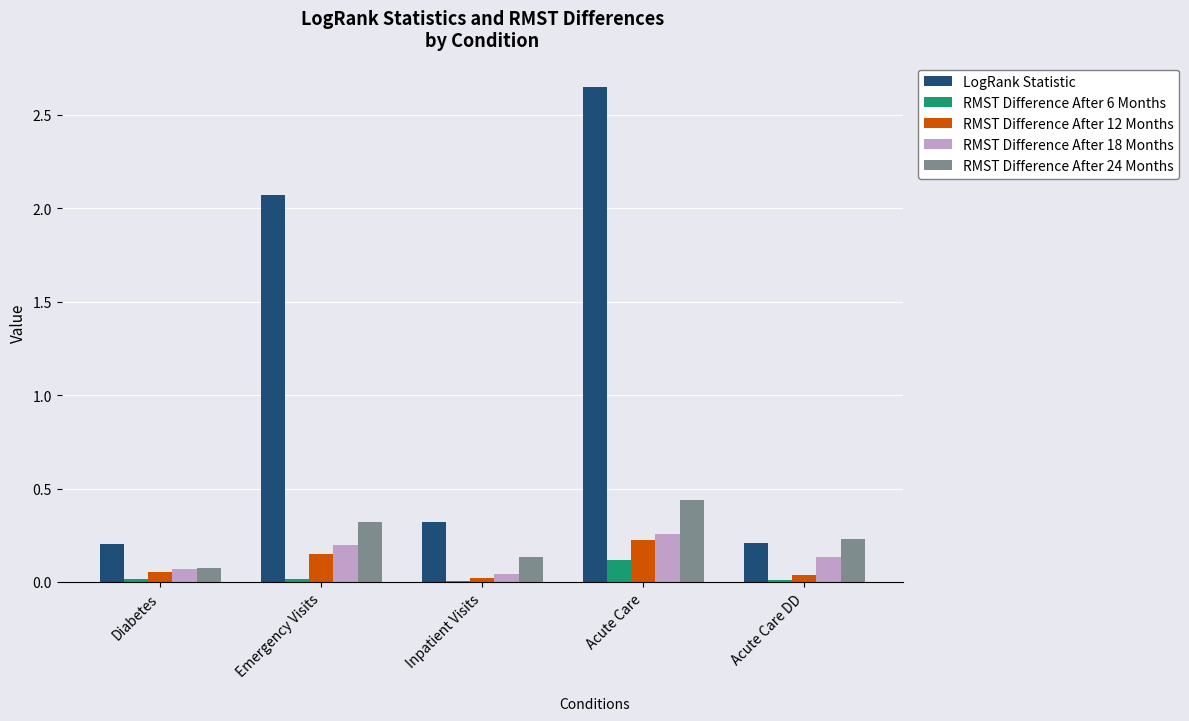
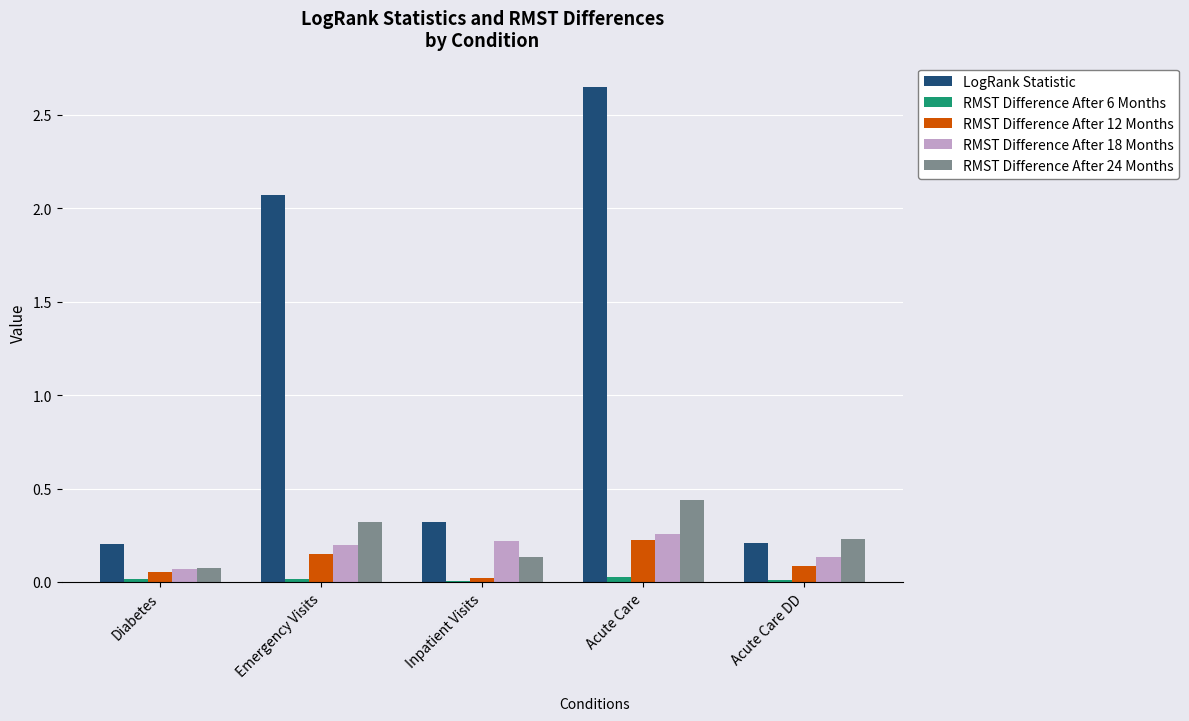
  {
    "LogRank Statistic": {
      "Diabetes": 0.21,
      "Emergency Visits": 2.07,
      "Inpatient Visits": 0.32,
      "Acute Care": 2.65,
      "Acute Care DD": 0.21
    },
    "RMST Difference After 6 Months": {
      "Diabetes": 0.02,
      "Emergency Visits": 0.02,
-     "Acute Care": 0.12
+     "Acute Care": 0.03
    },
    "RMST Difference After 12 Months": {
      "Diabetes": 0.05,
      "Emergency Visits": 0.15,
      "Inpatient Visits": 0.02,
      "Acute Care": 0.23,
-     "Acute Care DD": 0.04
+     "Acute Care DD": 0.08
    },
    "RMST Difference After 18 Months": {
      "Diabetes": 0.07,
      "Emergency Visits": 0.20,
-     "Inpatient Visits": 0.04,
+     "Inpatient Visits": 0.22,
      "Acute Care": 0.26,
      "Acute Care DD": 0.13
    },
    "RMST Difference After 24 Months": {
      "Diabetes": 0.07,
      "Emergency Visits": 0.32,
      "Inpatient Visits": 0.14,
      "Acute Care": 0.44,
      "Acute Care DD": 0.23
    }
  }
